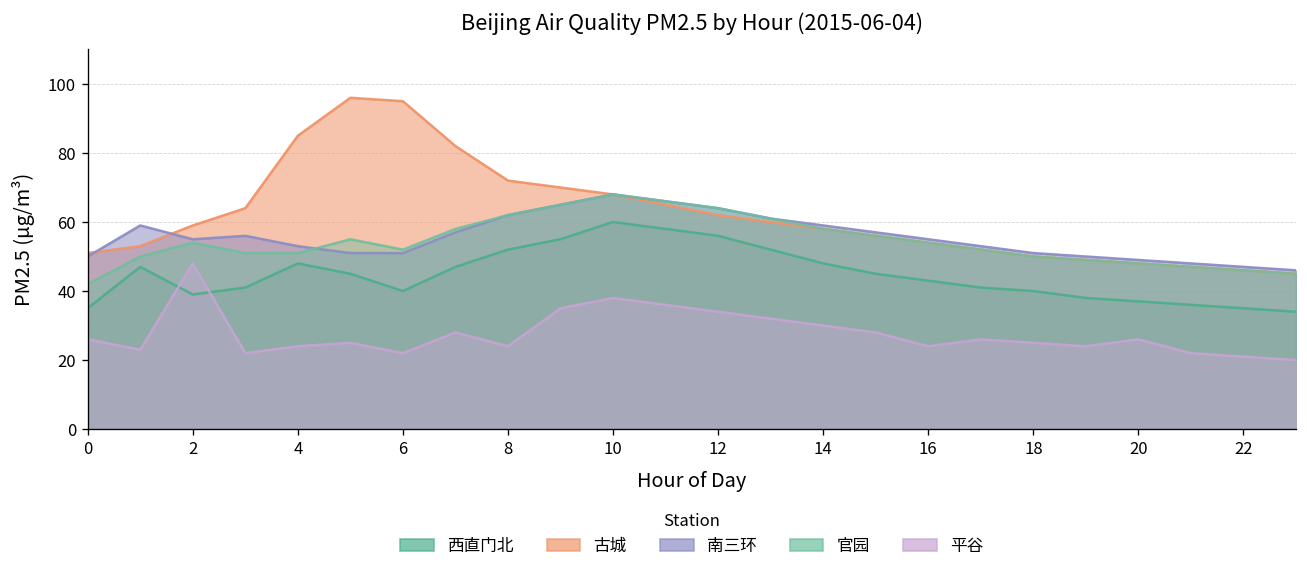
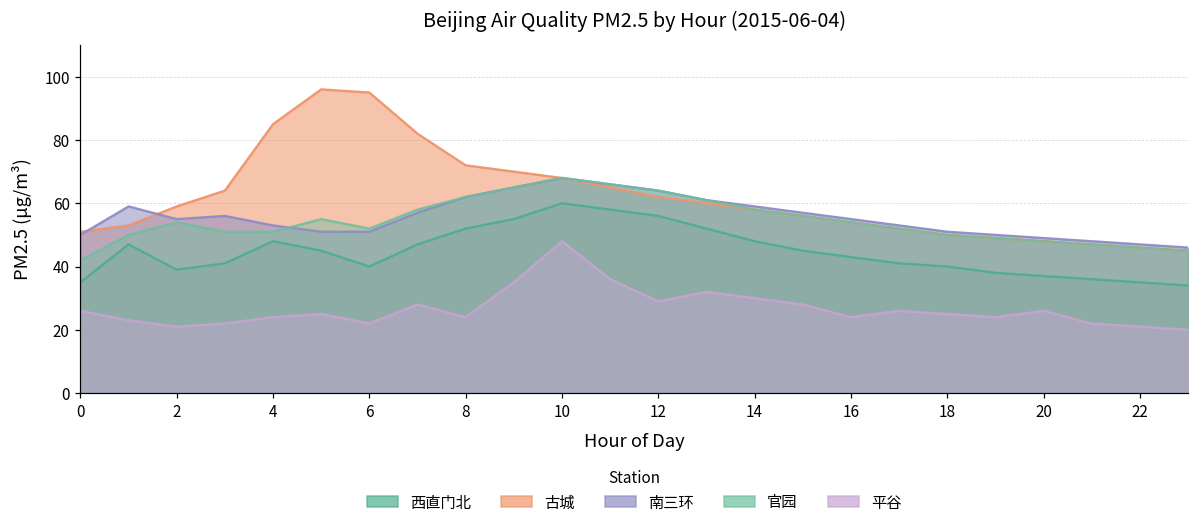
  {
    "古城": {
      "0": 51,
      "2": 59,
      "4": 85,
      "6": 95,
      "8": 72,
      "12": 62
    },
    "平谷": {
      "0": 26,
-     "2": 48,
+     "2": 21,
      "4": 24,
      "6": 22,
      "8": 24,
-     "10": 38,
-     "12": 34,
+     "10": 48,
+     "12": 29,
      "14": 30,
      "16": 24,
      "18": 25,
      "20": 26,
      "22": 21
    }
  }
